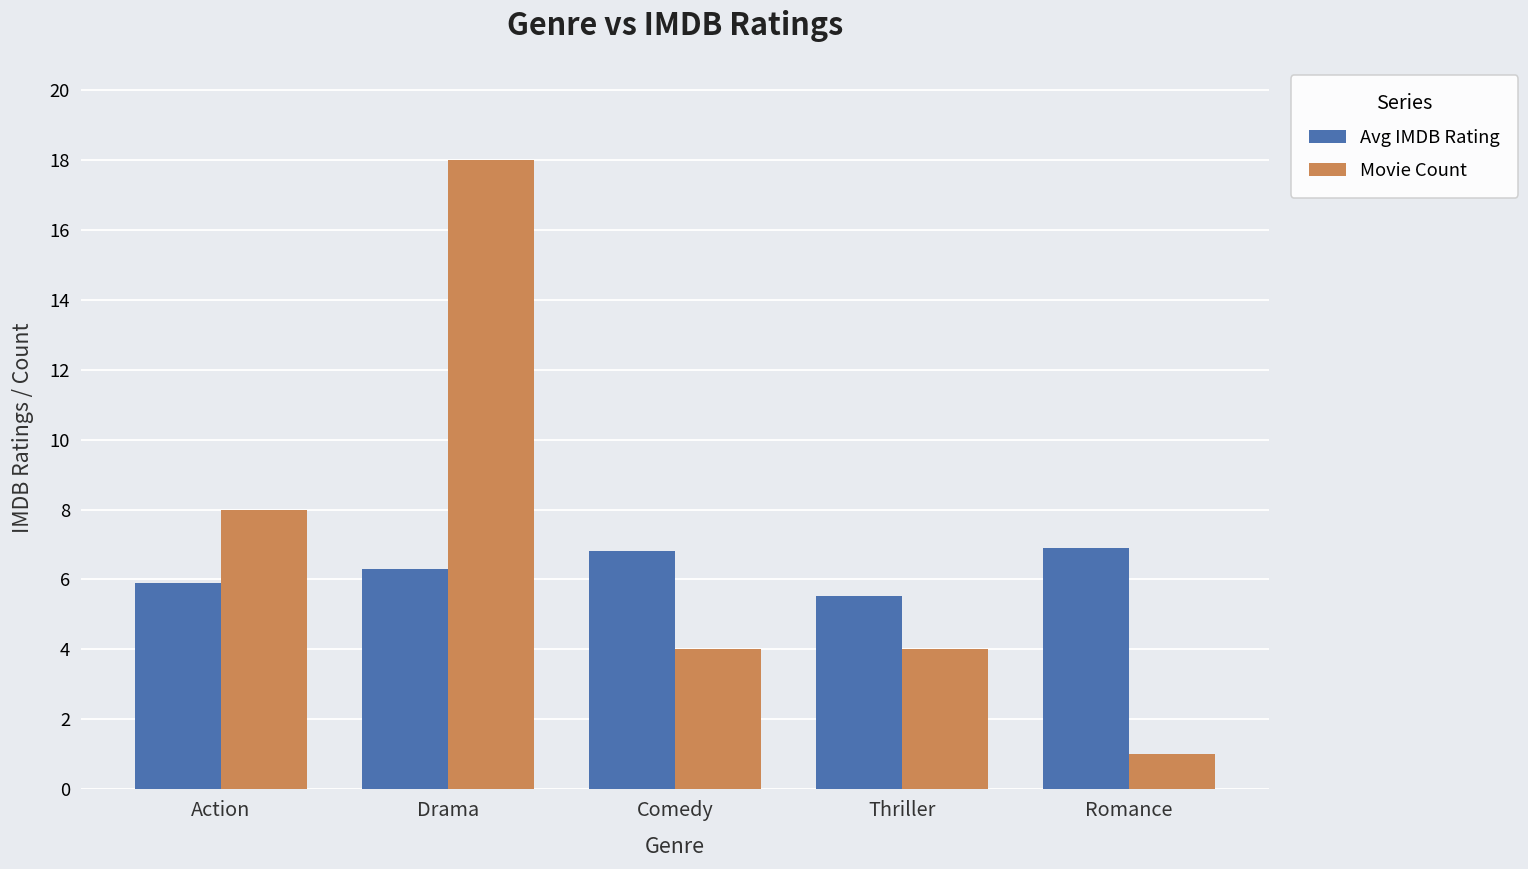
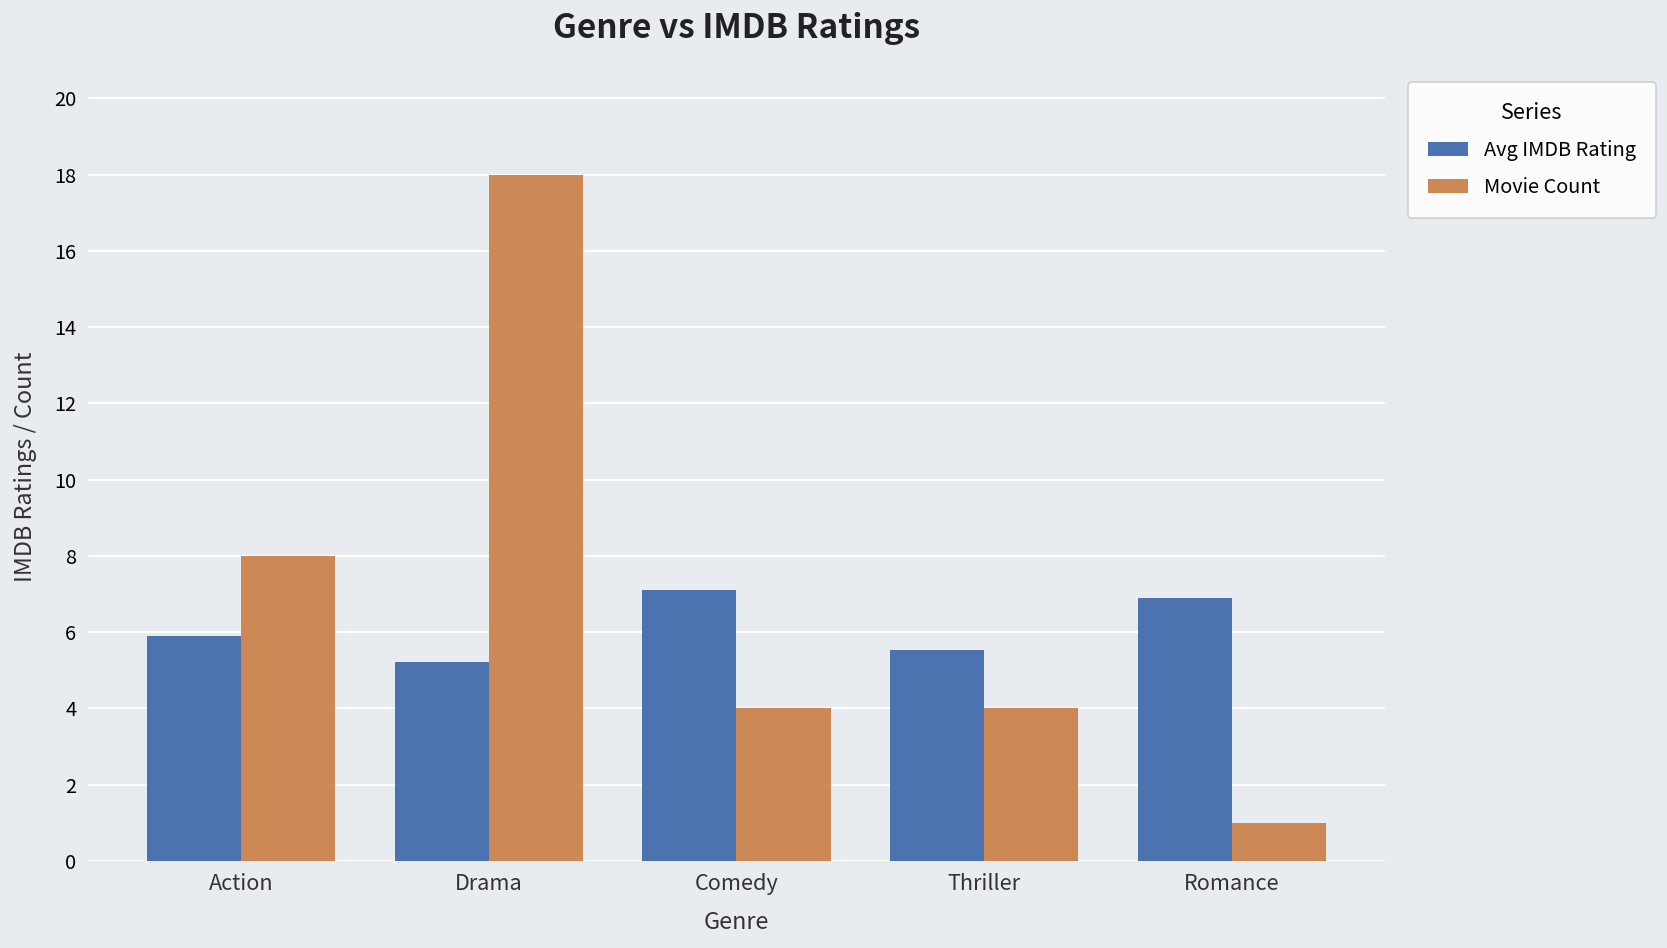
  {
    "Avg IMDB Rating": {
      "Action": 5.9,
-     "Drama": 6.3,
-     "Comedy": 6.8,
+     "Drama": 5.2,
+     "Comedy": 7.1,
      "Thriller": 5.5,
      "Romance": 6.9
    },
    "Movie Count": {
      "Action": 8.0,
      "Drama": 18.0,
      "Comedy": 4.0,
      "Thriller": 4.0,
      "Romance": 1.0
    }
  }
